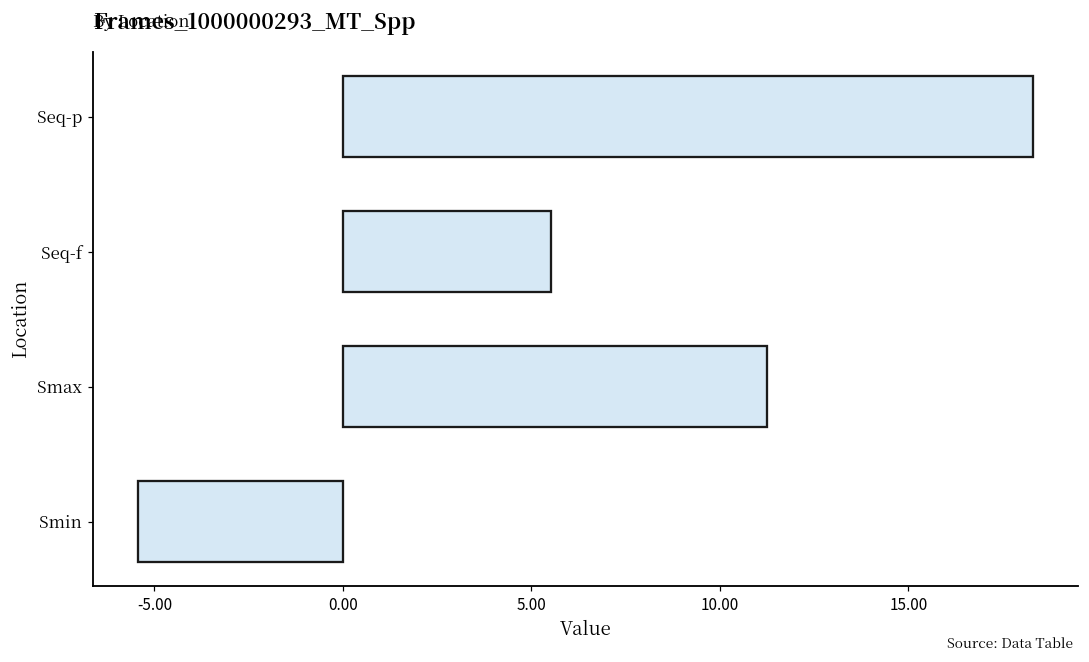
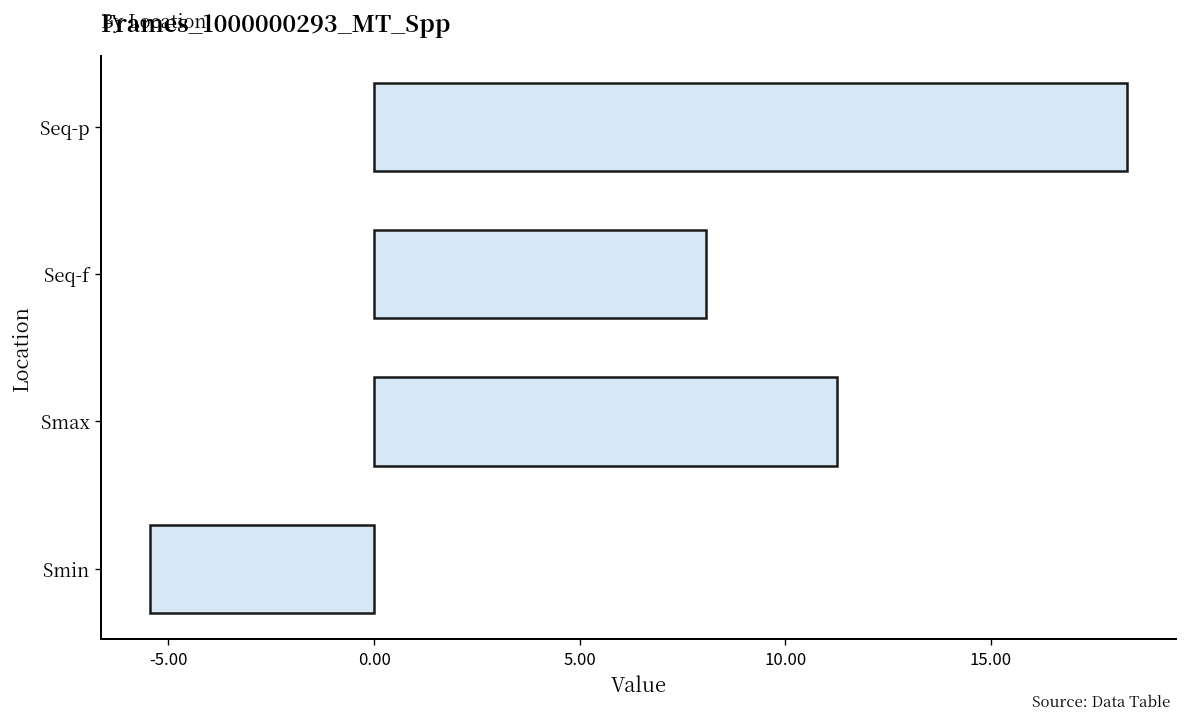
  {
    "Seq-p": 18.3,
-   "Seq-f": 5.5,
+   "Seq-f": 8.1,
    "Smax": 11.3,
    "Smin": -5.4
  }
